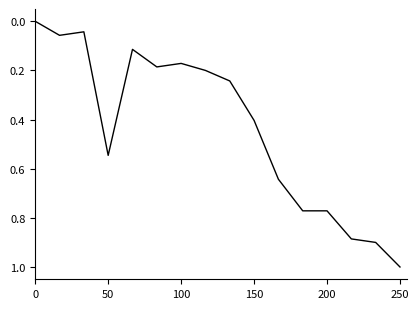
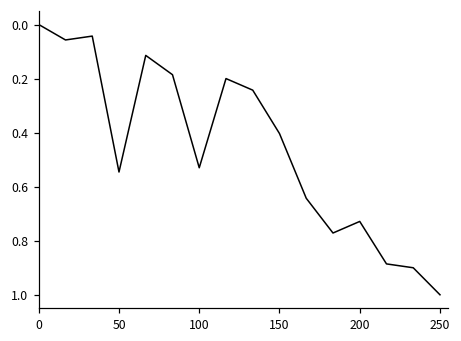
  {
    "0": 0.00,
    "50": 0.55,
-   "100": 0.17,
+   "100": 0.53,
    "150": 0.40,
-   "200": 0.77,
+   "200": 0.73,
    "250": 1.00
  }
